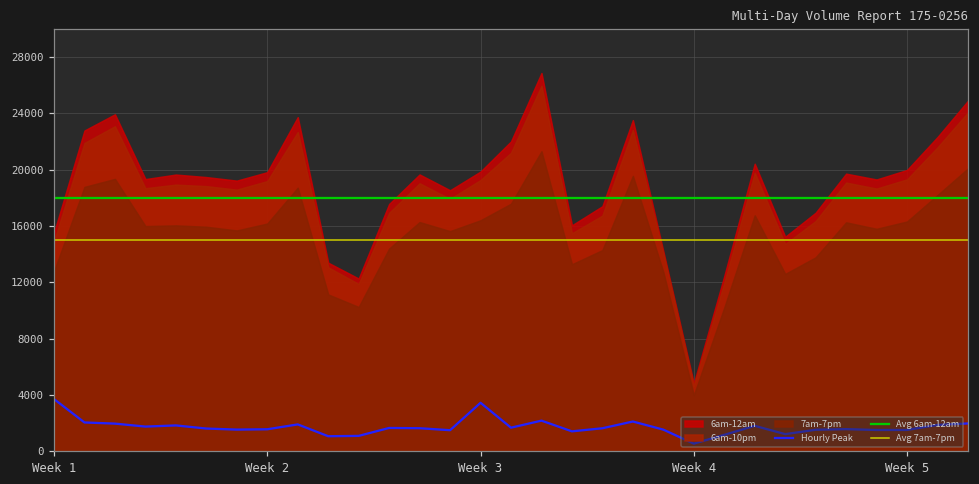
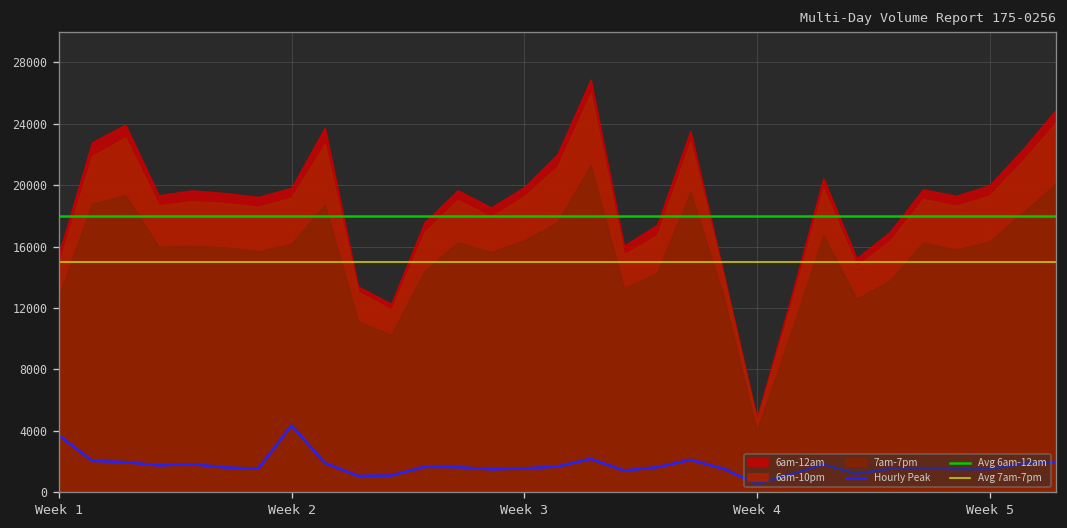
  {
    "Hourly Peak": {
      "Week 1": 3700,
-     "Week 2": 1600,
-     "Week 3": 3400
+     "Week 2": 4400,
+     "Week 3": 1600
    }
  }
